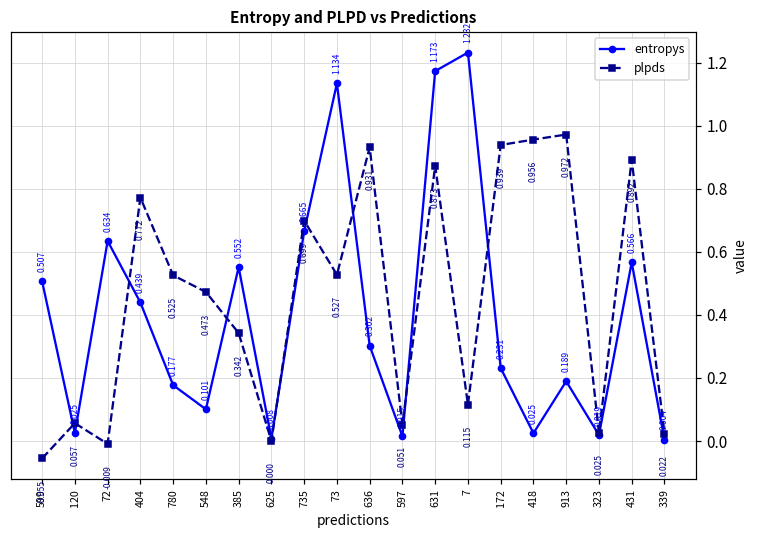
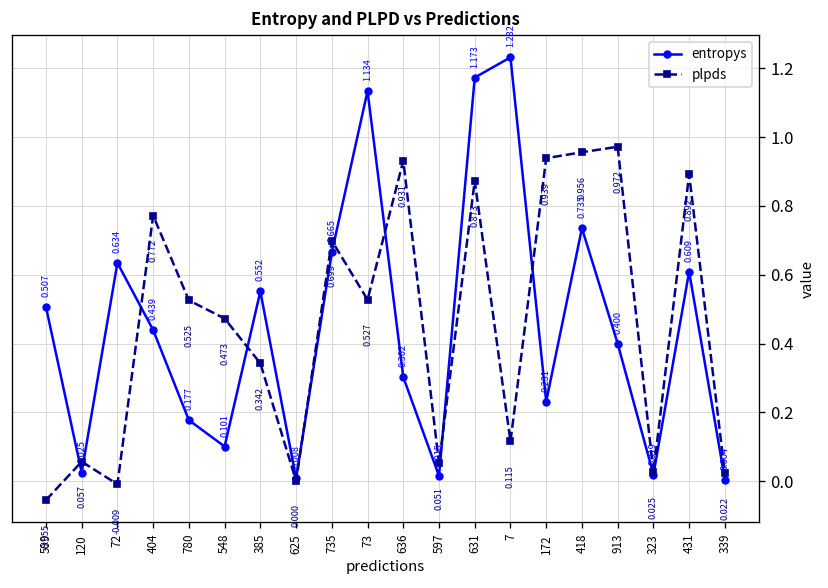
  {
    "entropys": {
      "599": 0.507,
      "72": 0.634,
      "404": 0.439,
      "780": 0.177,
      "548": 0.101,
      "385": 0.552,
      "73": 1.134,
      "636": 0.302,
      "631": 1.173,
      "7": 1.232,
      "172": 0.231,
-     "418": 0.025,
-     "913": 0.189,
-     "431": 0.566,
+     "418": 0.735,
+     "913": 0.400,
+     "431": 0.609,
      "339": 0.004
    },
    "plpds": {
      "599": -0.055,
      "120": 0.057,
      "72": -0.009,
      "404": 0.772,
      "780": 0.525,
      "548": 0.473,
      "385": 0.342,
      "735": 0.699,
      "73": 0.527,
      "636": 0.931,
      "597": 0.051,
      "631": 0.873,
      "7": 0.115,
      "172": 0.939,
      "418": 0.956,
      "913": 0.972,
      "431": 0.892,
      "339": 0.022
    }
  }
